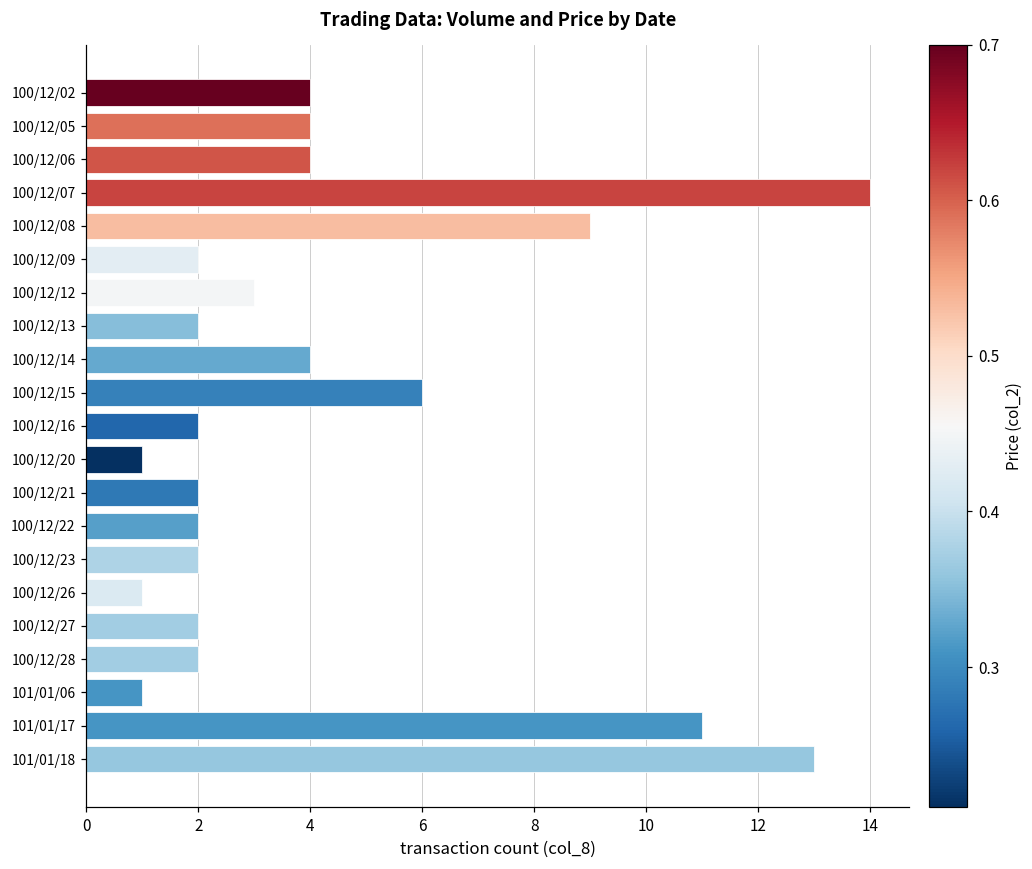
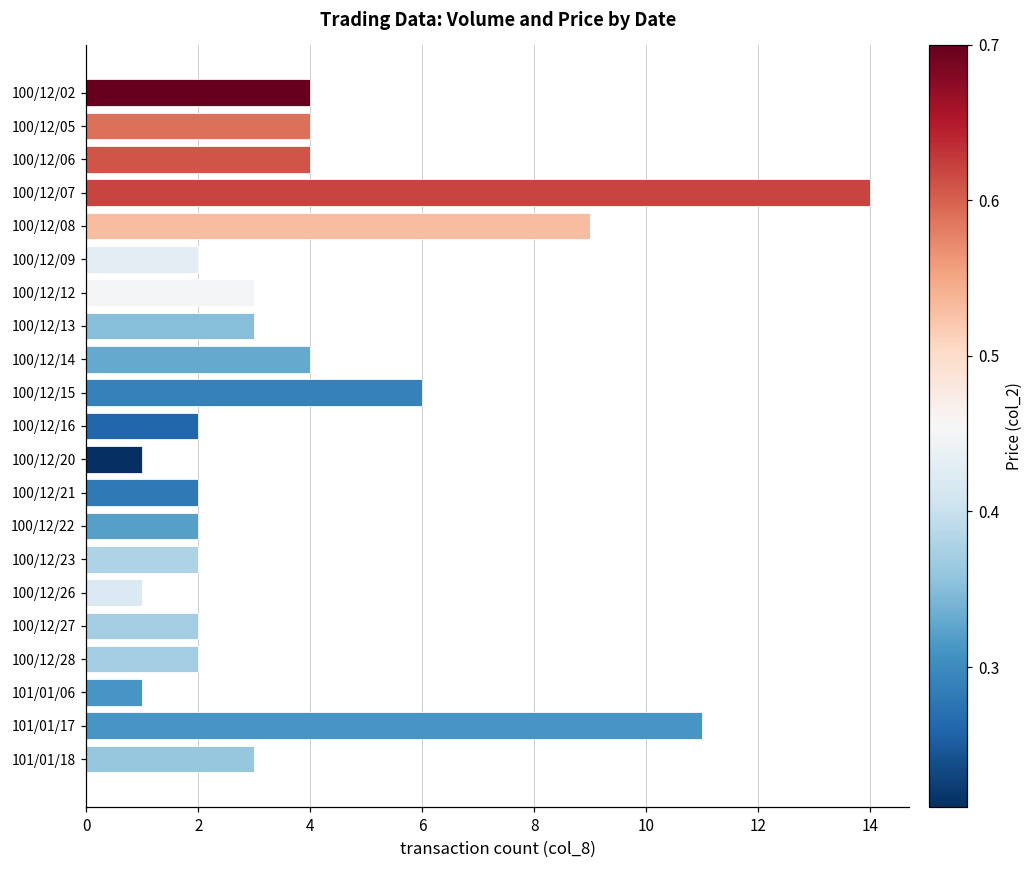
  {
    "100/12/02": 4,
    "100/12/05": 4,
    "100/12/06": 4,
    "100/12/07": 14,
    "100/12/08": 9,
    "100/12/09": 2,
    "100/12/12": 3,
-   "100/12/13": 2,
+   "100/12/13": 3,
    "100/12/14": 4,
    "100/12/15": 6,
    "100/12/16": 2,
    "100/12/20": 1,
    "100/12/21": 2,
    "100/12/22": 2,
    "100/12/23": 2,
    "100/12/26": 1,
    "100/12/27": 2,
    "100/12/28": 2,
    "101/01/06": 1,
    "101/01/17": 11,
-   "101/01/18": 13
+   "101/01/18": 3
  }
